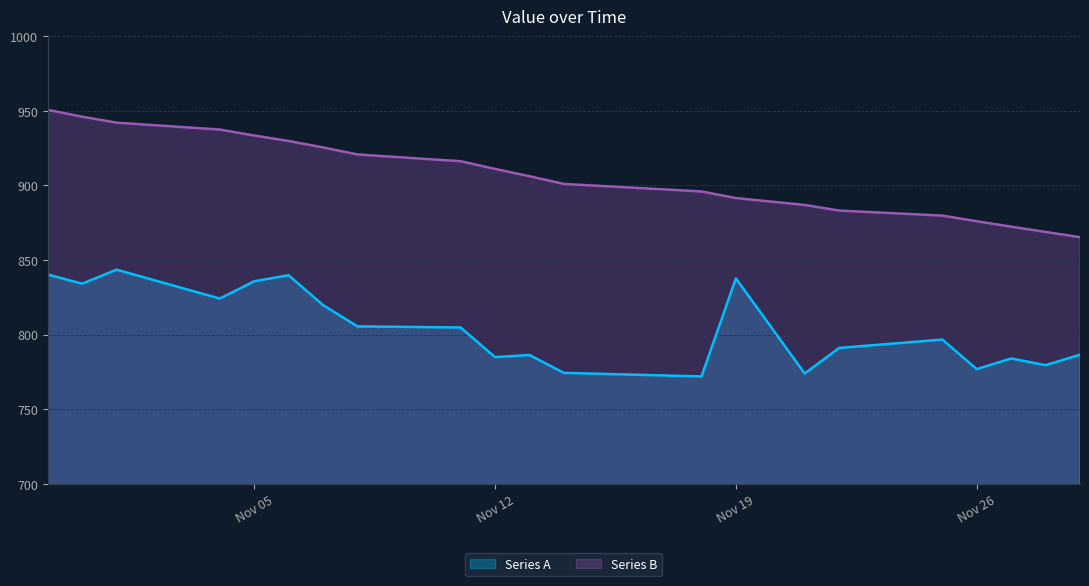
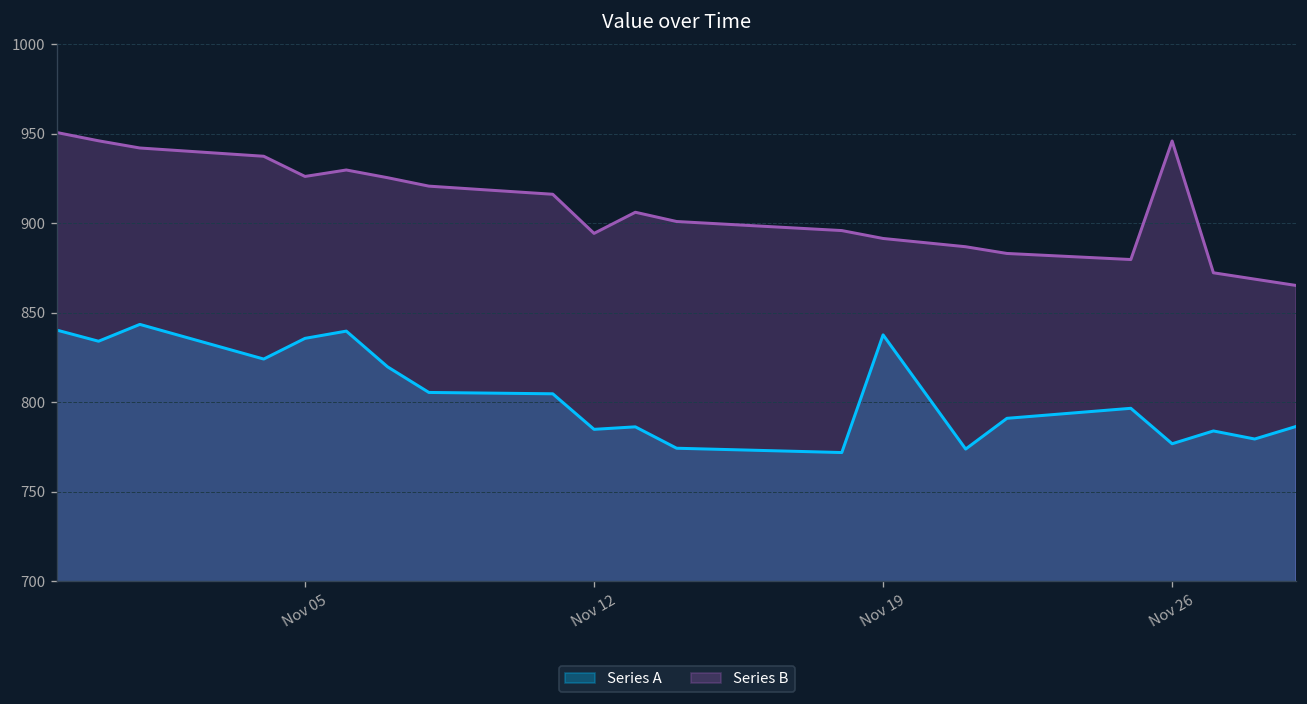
  {
    "Series A": {
      "Nov 05": 836,
      "Nov 12": 785,
      "Nov 19": 838,
      "Nov 26": 777
    },
    "Series B": {
-     "Nov 05": 933,
-     "Nov 12": 911,
+     "Nov 05": 926,
+     "Nov 12": 894,
      "Nov 19": 891,
-     "Nov 26": 876
+     "Nov 26": 946
    }
  }
